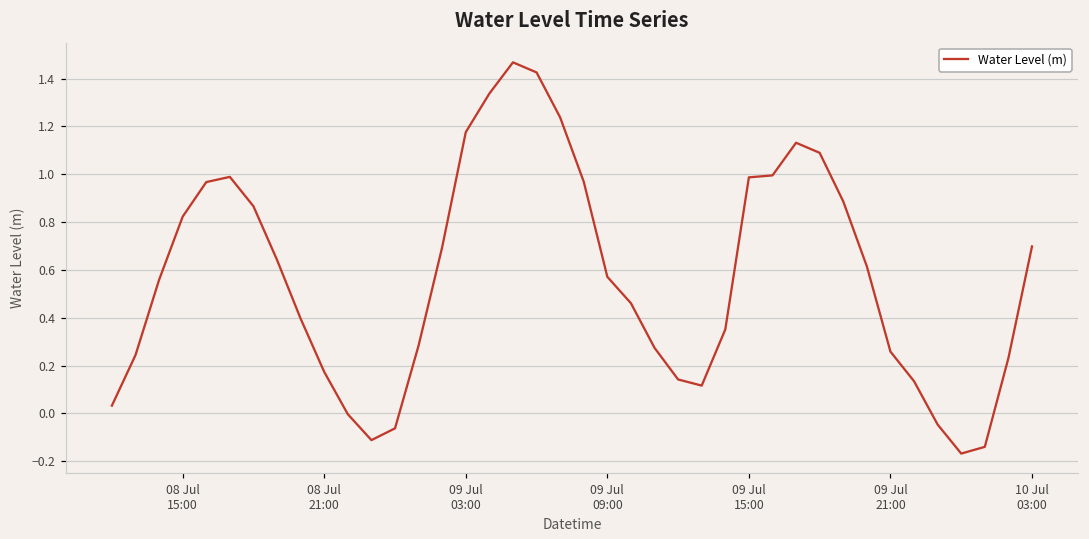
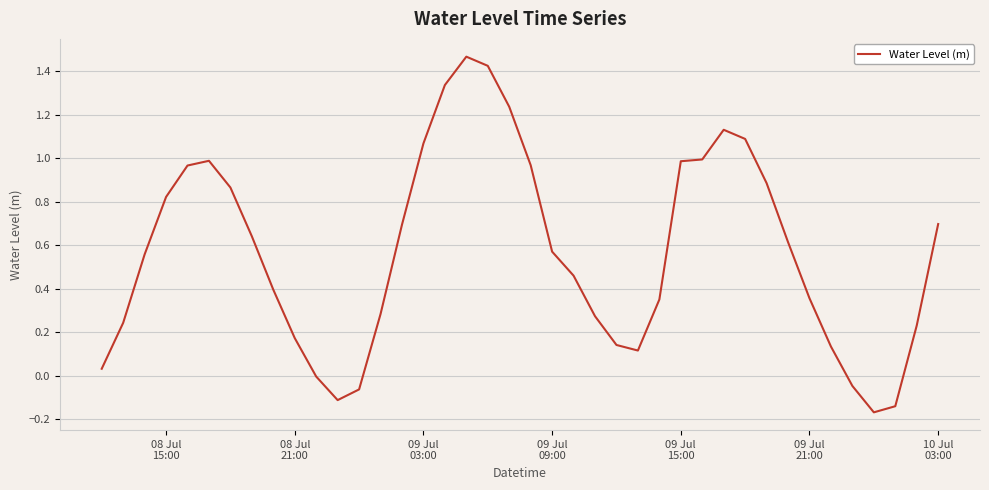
  {
    "08 Jul 15:00": 0.82,
    "08 Jul 21:00": 0.17,
-   "09 Jul 03:00": 1.18,
+   "09 Jul 03:00": 1.07,
    "09 Jul 09:00": 0.57,
    "09 Jul 15:00": 0.99,
-   "09 Jul 21:00": 0.26,
+   "09 Jul 21:00": 0.36,
    "10 Jul 03:00": 0.70
  }
